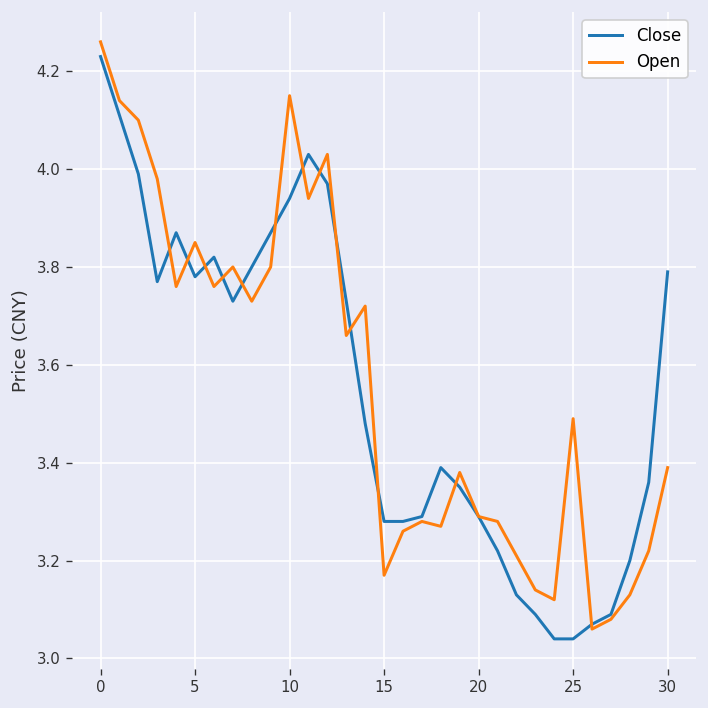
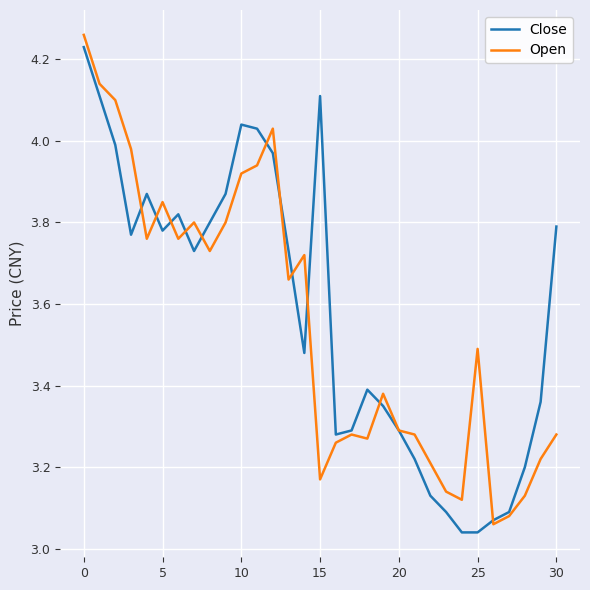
  {
    "Close": {
      "0": 4.23,
      "5": 3.78,
-     "10": 3.94,
-     "15": 3.28,
+     "10": 4.04,
+     "15": 4.11,
      "25": 3.04,
      "30": 3.79
    },
    "Open": {
      "0": 4.26,
      "5": 3.85,
-     "10": 4.15,
+     "10": 3.92,
      "15": 3.17,
      "25": 3.49,
-     "30": 3.39
+     "30": 3.28
    }
  }
